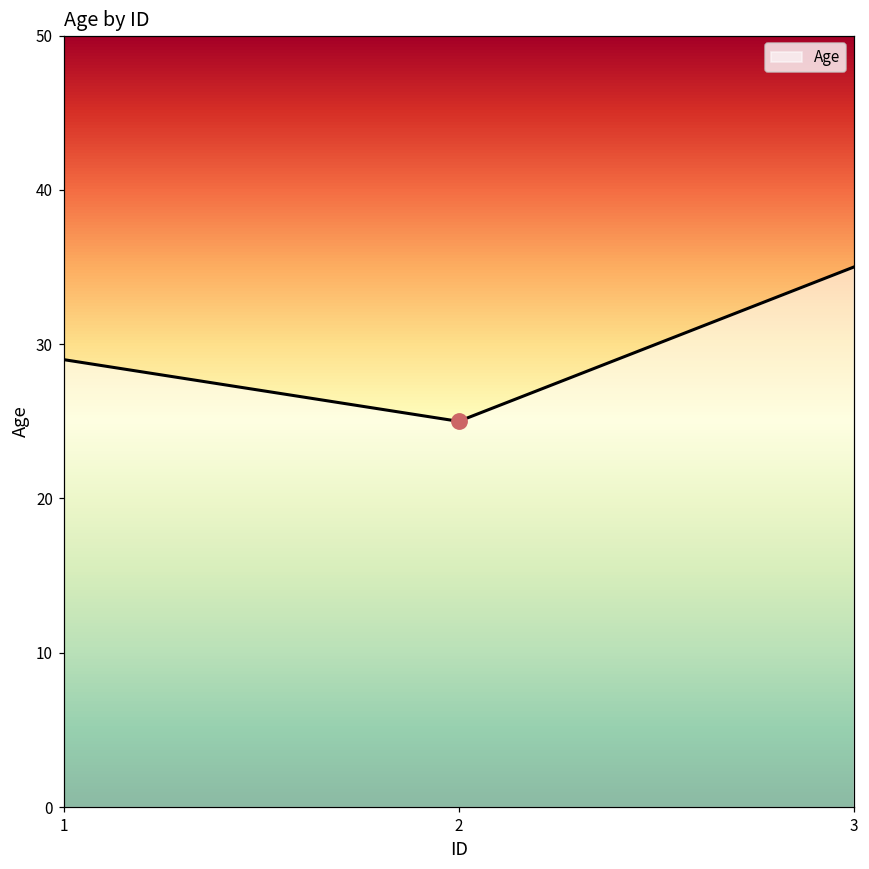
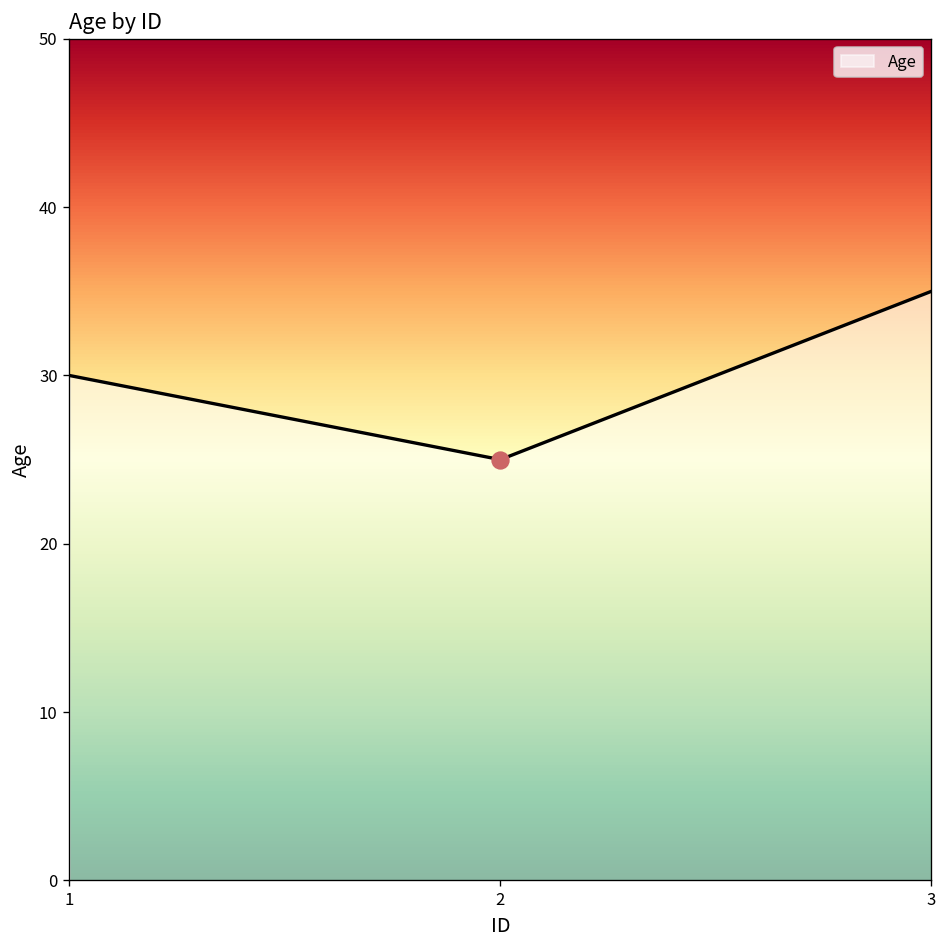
  {
    "Age": {
-     "1": 29,
+     "1": 30,
      "3": 35
    }
  }
